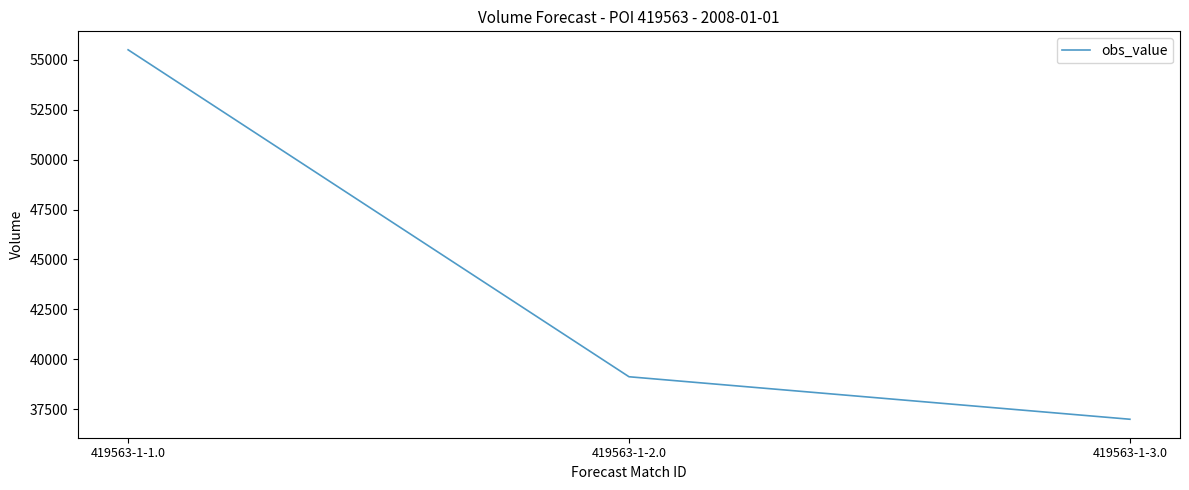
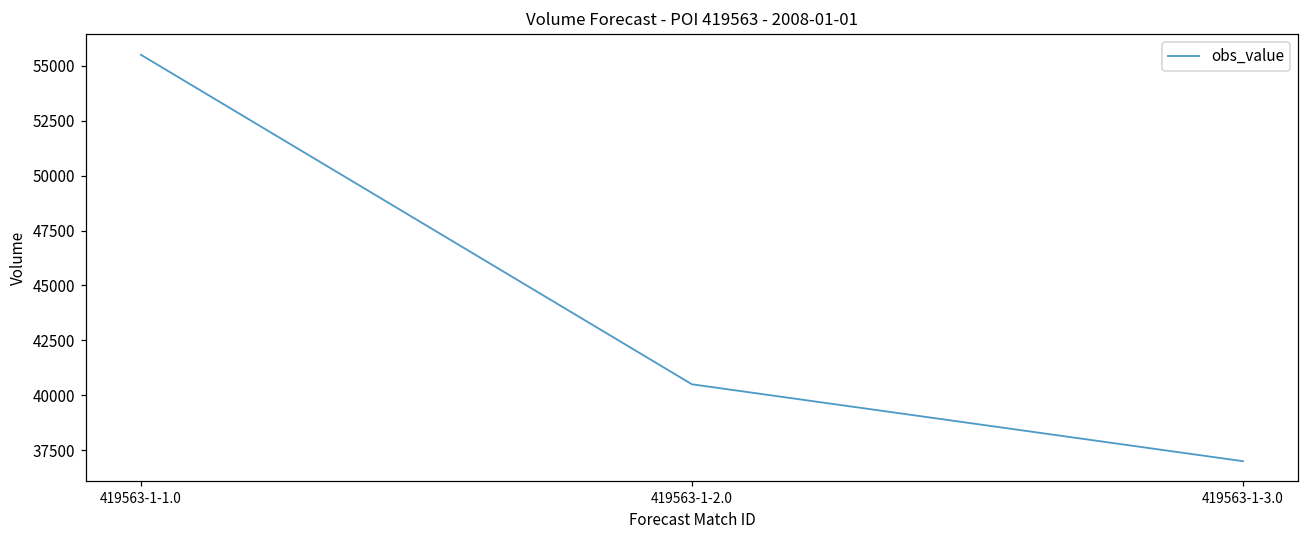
  {
    "419563-1-1.0": 55500,
-   "419563-1-2.0": 39100,
+   "419563-1-2.0": 40500,
    "419563-1-3.0": 37000
  }
